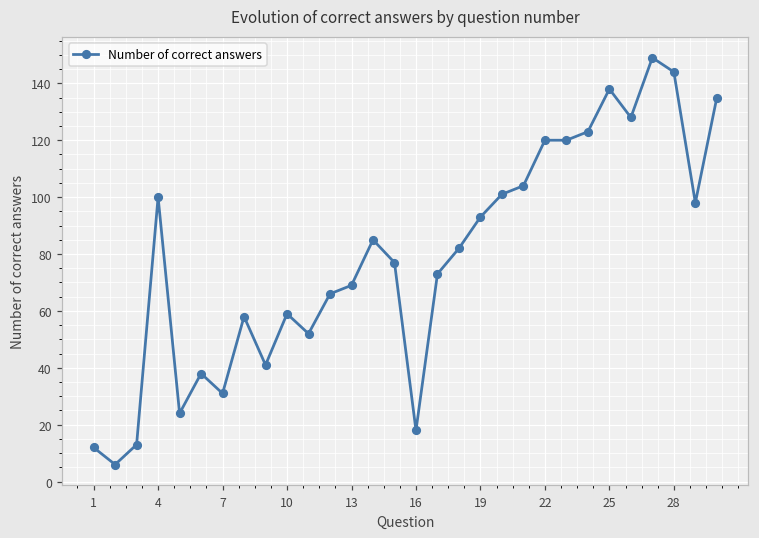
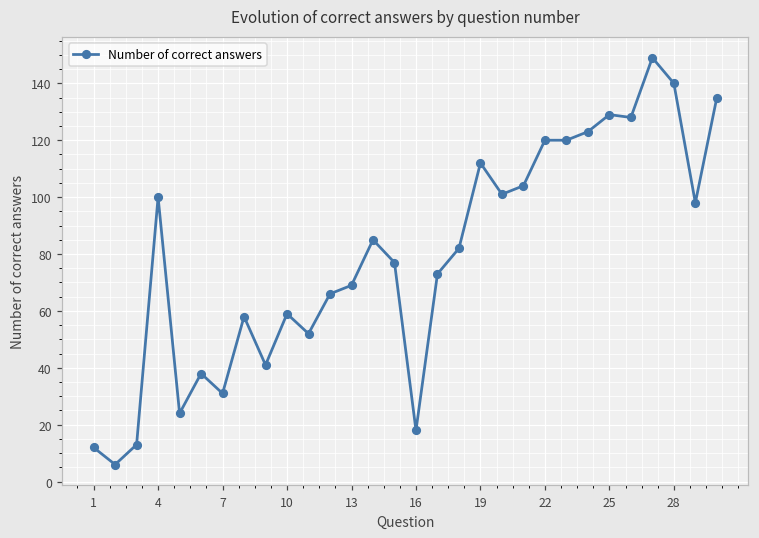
  {
    "1": 12,
    "4": 100,
    "7": 31,
    "10": 59,
    "13": 69,
    "16": 18,
-   "19": 93,
+   "19": 112,
    "22": 120,
-   "25": 138,
-   "28": 144
+   "25": 129,
+   "28": 140
  }
